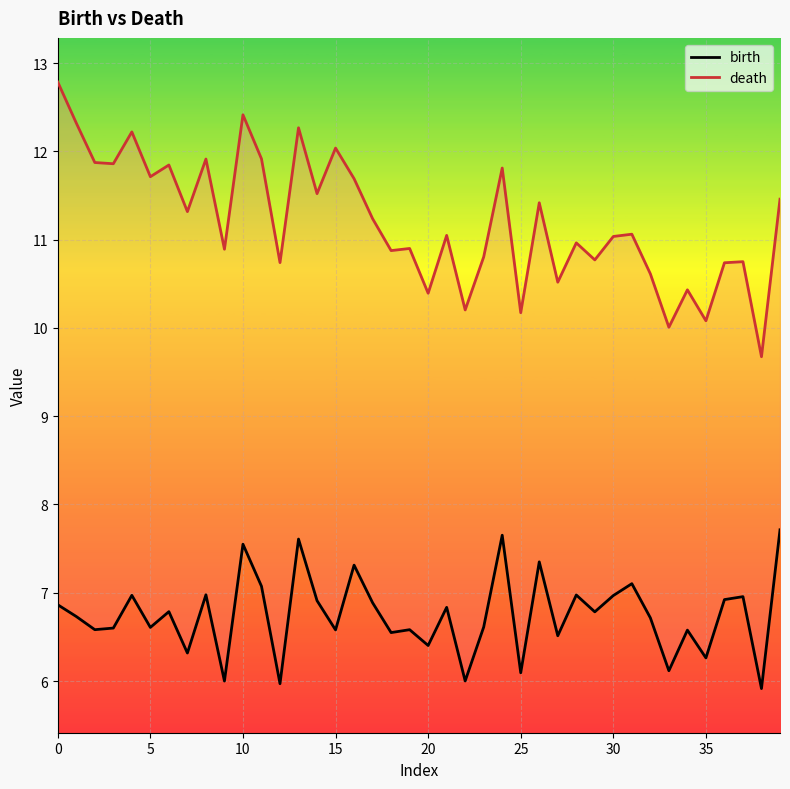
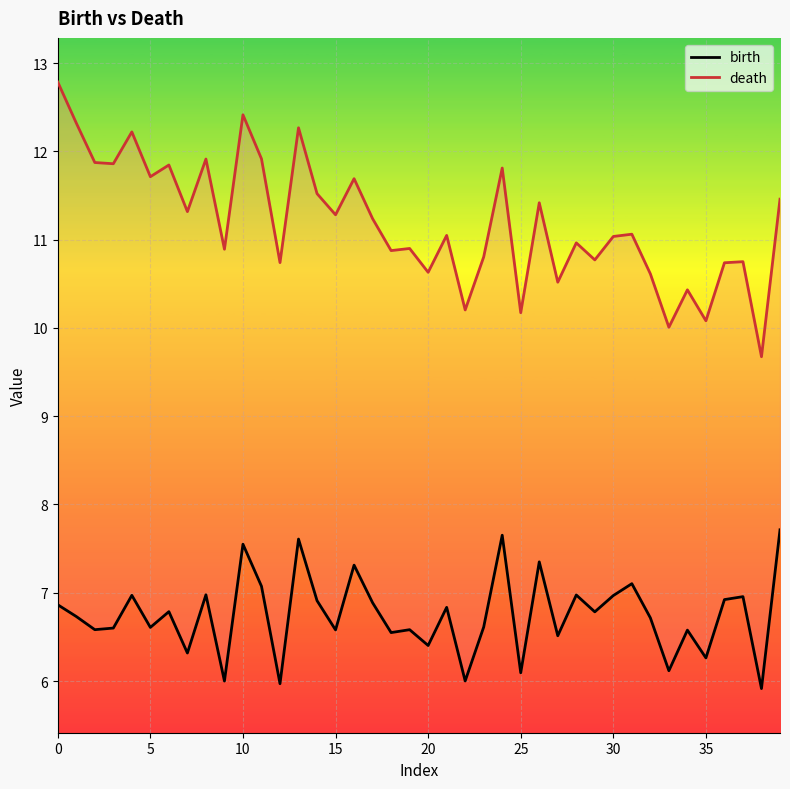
  {
    "birth": {
      "0": 6.9,
      "5": 6.6,
      "10": 7.5,
      "15": 6.6,
      "20": 6.4,
      "25": 6.1,
      "30": 7.0,
      "35": 6.3
    },
    "death": {
      "0": 12.8,
      "5": 11.7,
      "10": 12.4,
-     "15": 12.0,
-     "20": 10.4,
+     "15": 11.3,
+     "20": 10.6,
      "25": 10.2,
      "30": 11.0,
      "35": 10.1
    }
  }
